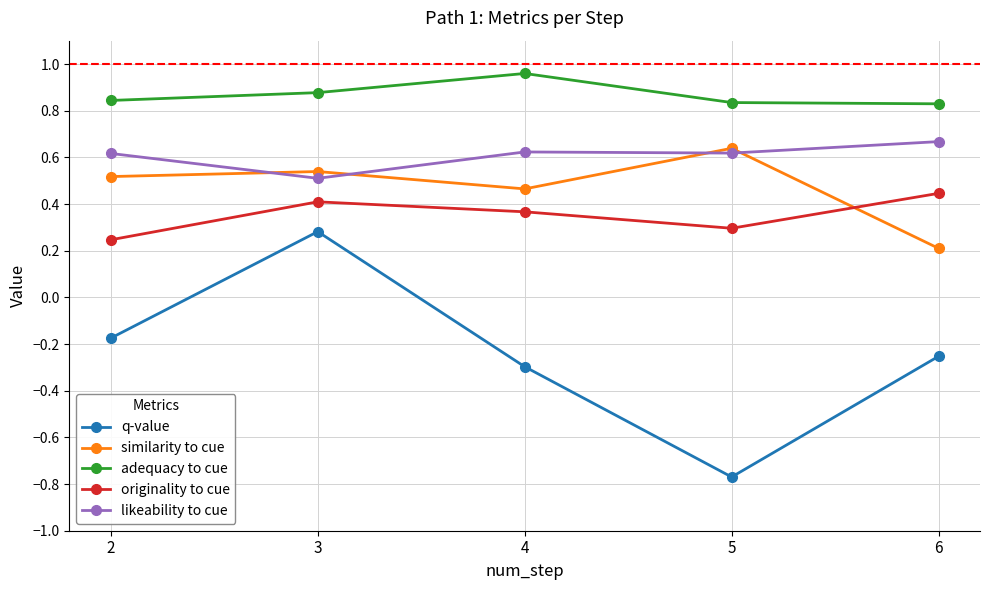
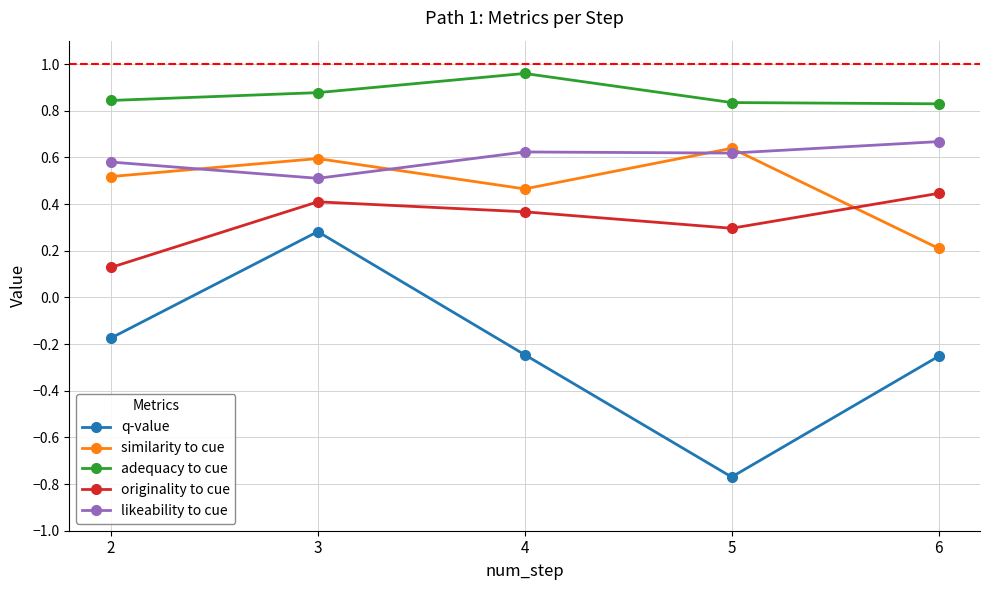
  {
    "q-value": {
      "2": -0.17,
      "3": 0.28,
-     "4": -0.30,
+     "4": -0.25,
      "5": -0.77,
      "6": -0.25
    },
    "similarity to cue": {
      "2": 0.52,
-     "3": 0.54,
+     "3": 0.59,
      "4": 0.46,
      "5": 0.64,
      "6": 0.21
    },
    "adequacy to cue": {
      "2": 0.84,
      "3": 0.88,
      "4": 0.96,
      "5": 0.83,
      "6": 0.83
    },
    "originality to cue": {
-     "2": 0.25,
+     "2": 0.13,
      "3": 0.41,
      "4": 0.37,
      "5": 0.30,
      "6": 0.45
    },
    "likeability to cue": {
-     "2": 0.62,
+     "2": 0.58,
      "3": 0.51,
      "4": 0.62,
      "5": 0.62,
      "6": 0.67
    }
  }
